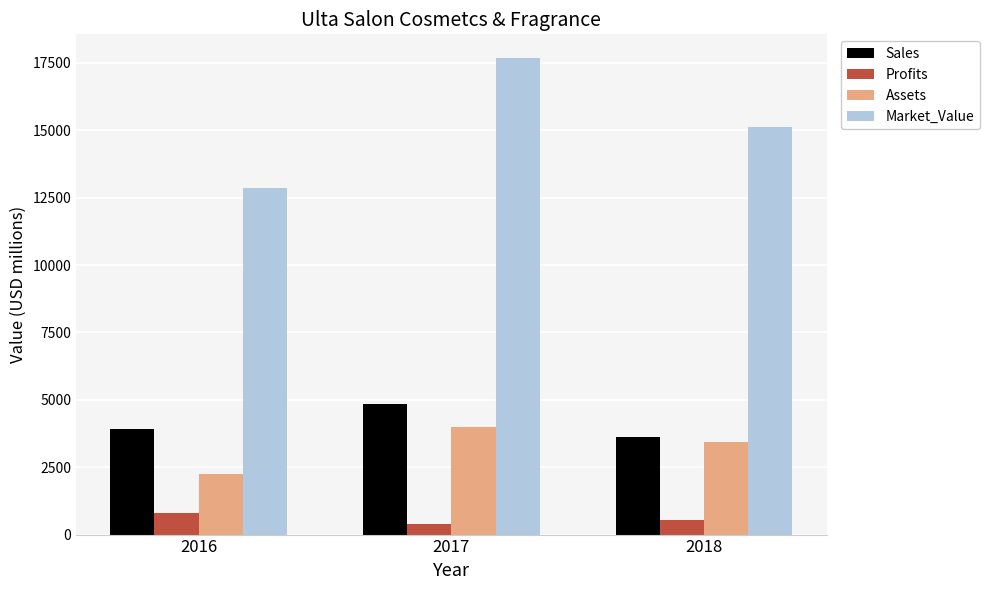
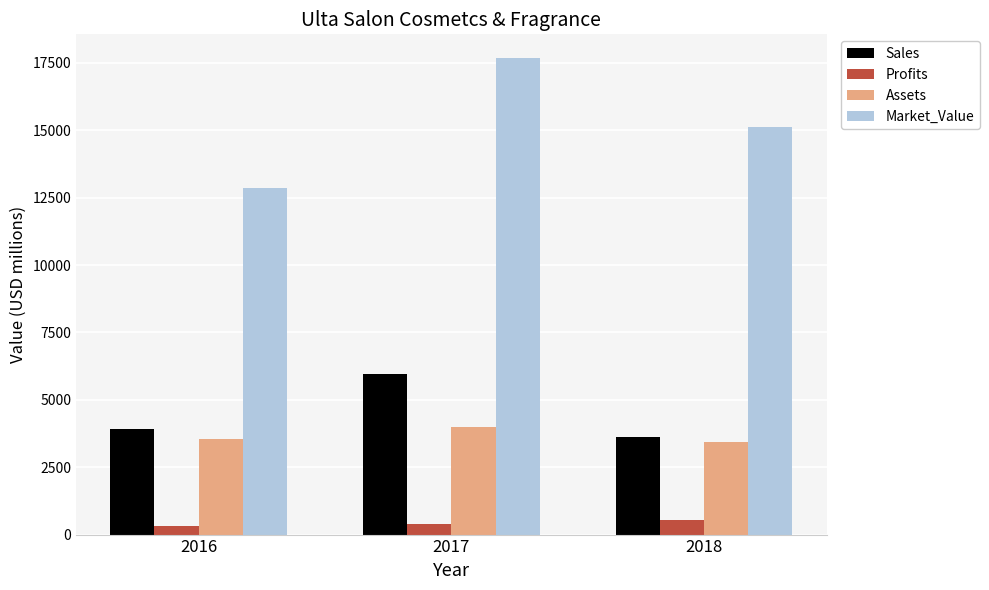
  {
    "Sales": {
      "2016": 3900,
-     "2017": 4900,
+     "2017": 5900,
      "2018": 3600
    },
    "Profits": {
-     "2016": 800,
+     "2016": 300,
      "2017": 400,
      "2018": 600
    },
    "Assets": {
-     "2016": 2200,
+     "2016": 3600,
      "2017": 4000,
      "2018": 3400
    },
    "Market_Value": {
      "2016": 12900,
      "2017": 17700,
      "2018": 15100
    }
  }
